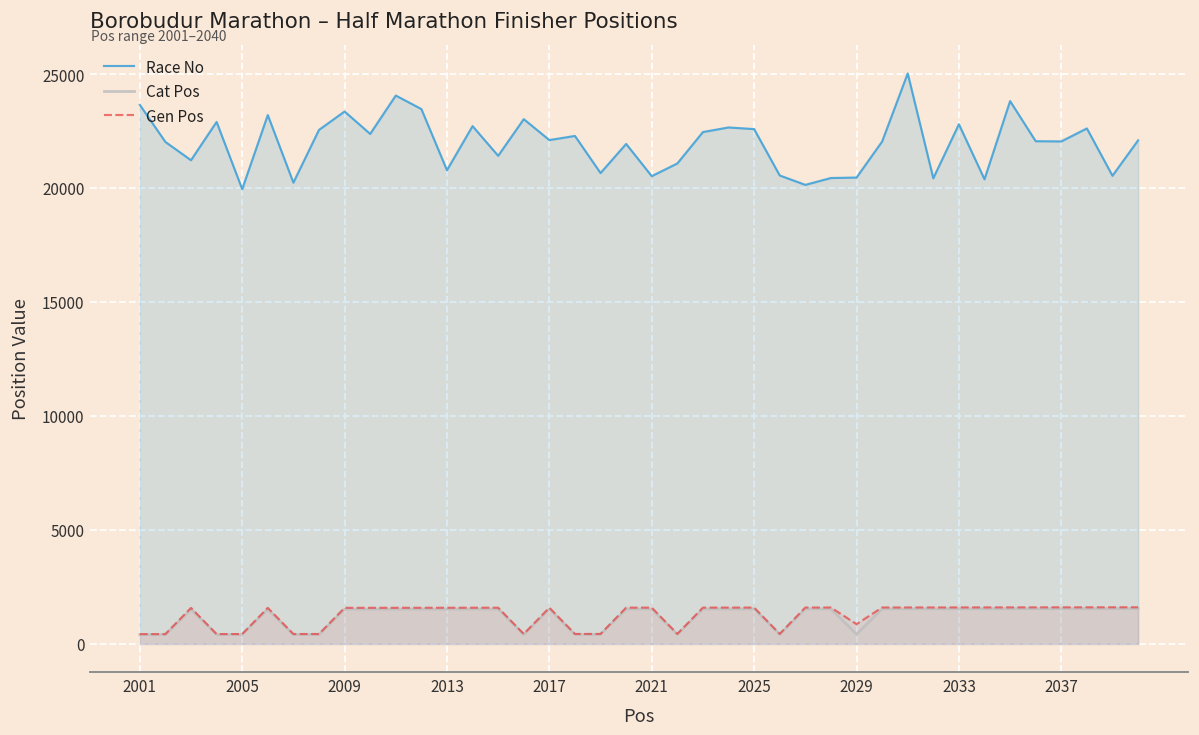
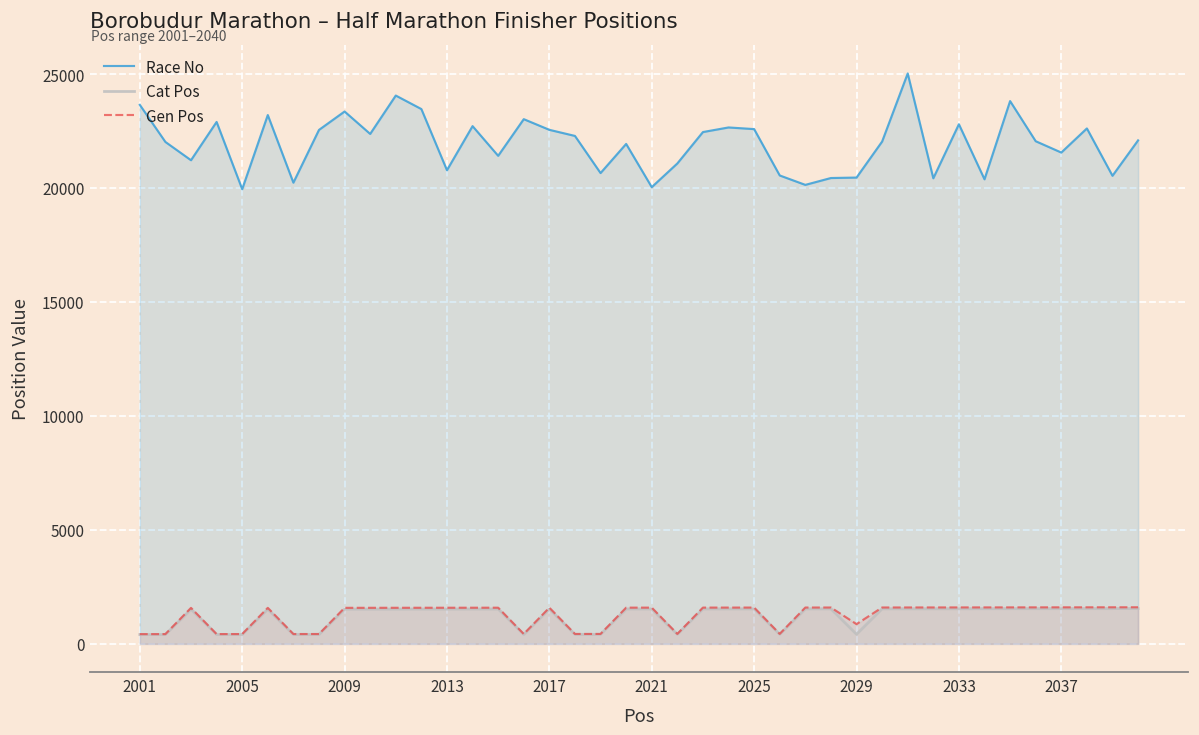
  {
    "Race No": {
      "2001": 23700,
      "2005": 20000,
      "2009": 23400,
      "2013": 20800,
-     "2017": 22100,
-     "2021": 20500,
+     "2017": 22600,
+     "2021": 20000,
      "2025": 22600,
      "2029": 20500,
      "2033": 22800,
-     "2037": 22000
+     "2037": 21600
    },
    "Cat Pos": {
      "2029": 400
    },
    "Gen Pos": {
      "2029": 900
    }
  }
